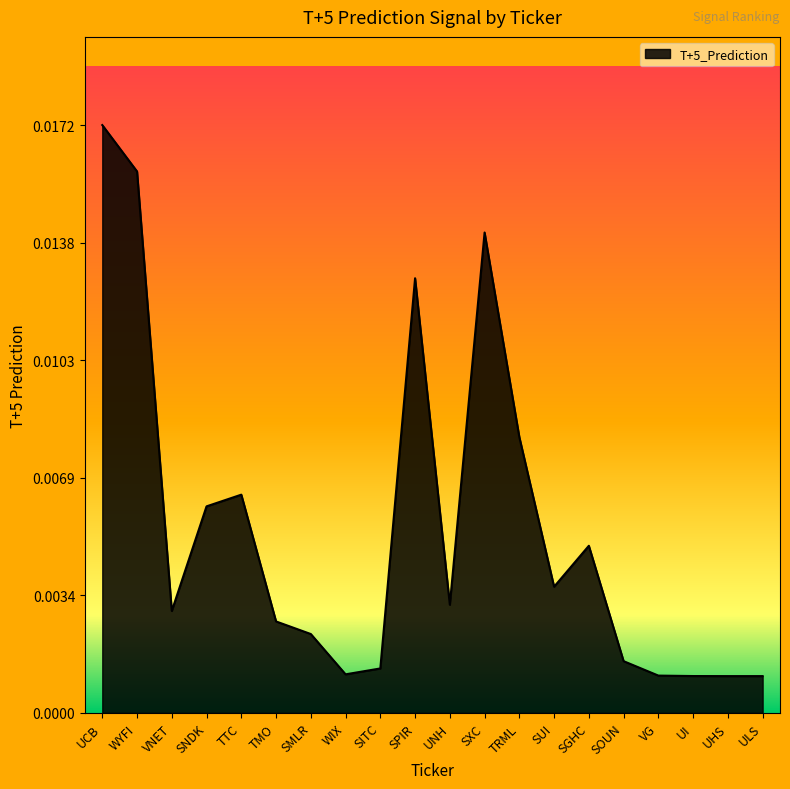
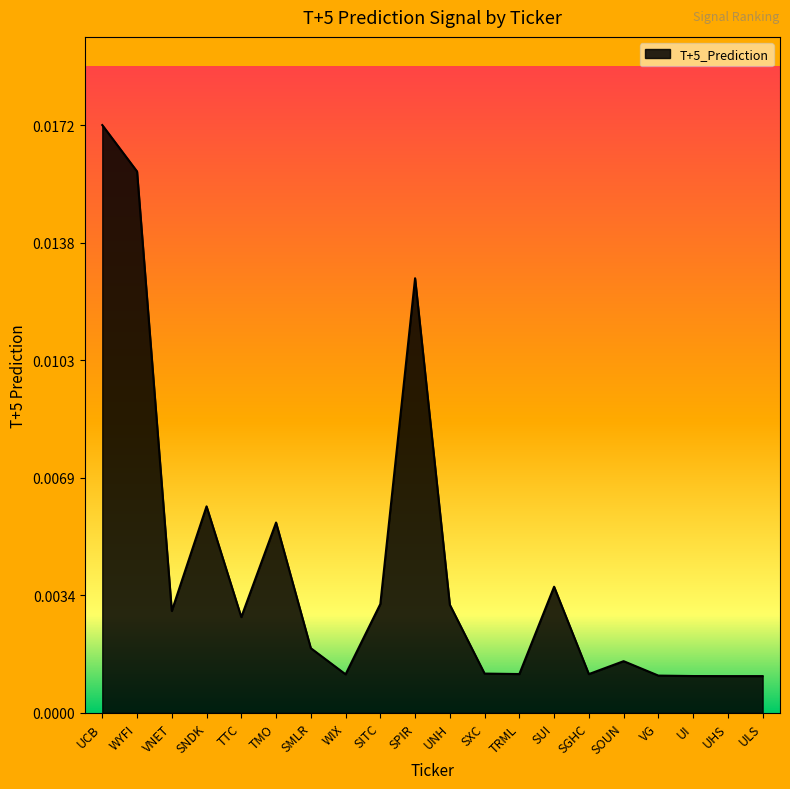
  {
    "UCB": 0.0172,
    "WYFI": 0.0158,
    "VNET": 0.0030,
    "SNDK": 0.0060,
-   "TTC": 0.0064,
-   "TMO": 0.0027,
-   "SMLR": 0.0023,
+   "TTC": 0.0028,
+   "TMO": 0.0056,
+   "SMLR": 0.0019,
    "WIX": 0.0011,
-   "SITC": 0.0013,
+   "SITC": 0.0032,
    "SPIR": 0.0127,
    "UNH": 0.0032,
-   "SXC": 0.0141,
-   "TRML": 0.0081,
+   "SXC": 0.0012,
+   "TRML": 0.0011,
    "SUI": 0.0037,
-   "SGHC": 0.0049,
+   "SGHC": 0.0011,
    "SOUN": 0.0015,
    "VG": 0.0011,
    "UI": 0.0011,
    "UHS": 0.0011,
    "ULS": 0.0011
  }
